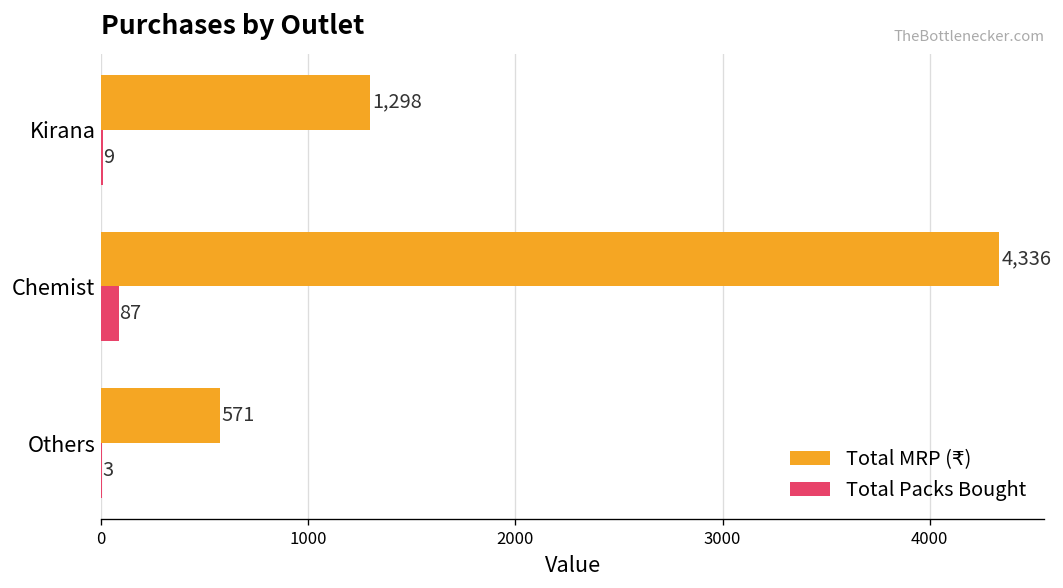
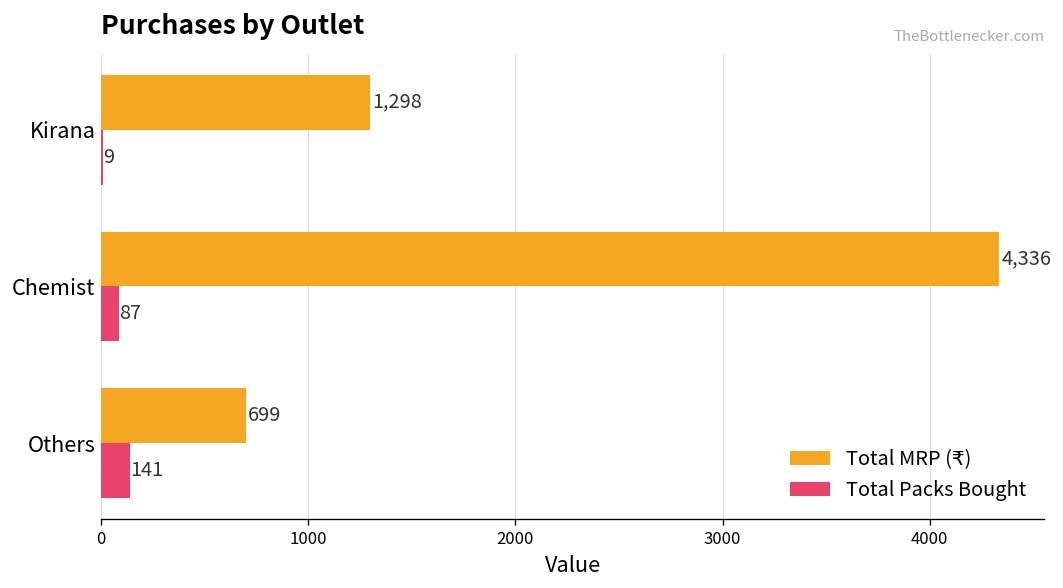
  {
    "Total MRP (₹)": {
      "Kirana": "1,298",
      "Chemist": "4,336",
-     "Others": "571"
+     "Others": "699"
    },
    "Total Packs Bought": {
      "Kirana": "9",
      "Chemist": "87",
-     "Others": "3"
+     "Others": "141"
    }
  }
